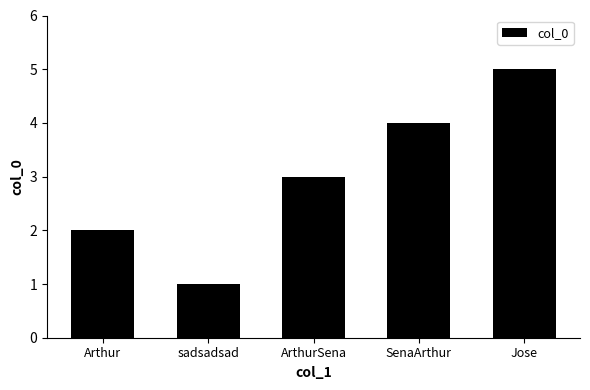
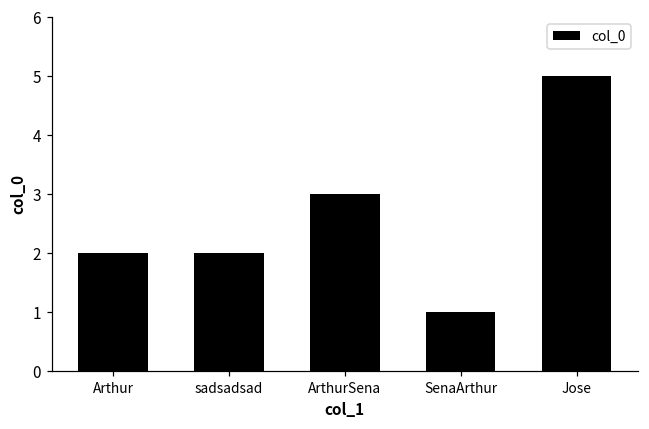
  {
    "Arthur": 2,
-   "sadsadsad": 1,
+   "sadsadsad": 2,
    "ArthurSena": 3,
-   "SenaArthur": 4,
+   "SenaArthur": 1,
    "Jose": 5
  }
